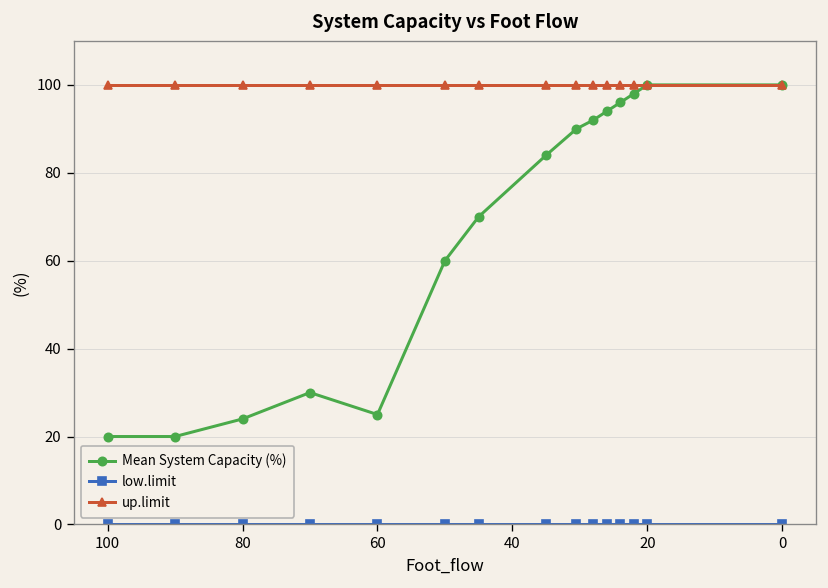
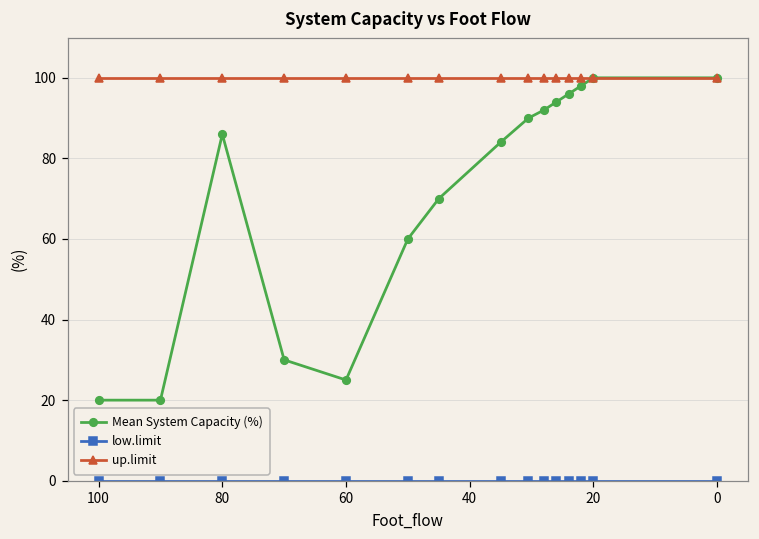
  {
    "Mean System Capacity (%)": {
      "100": 20,
-     "80": 24,
+     "80": 86,
      "60": 25
    },
    "low.limit": {
      "100": 0,
      "80": 0,
      "60": 0,
      "20": 0,
      "0": 0
    },
    "up.limit": {
      "100": 100,
      "80": 100,
      "60": 100
    }
  }
